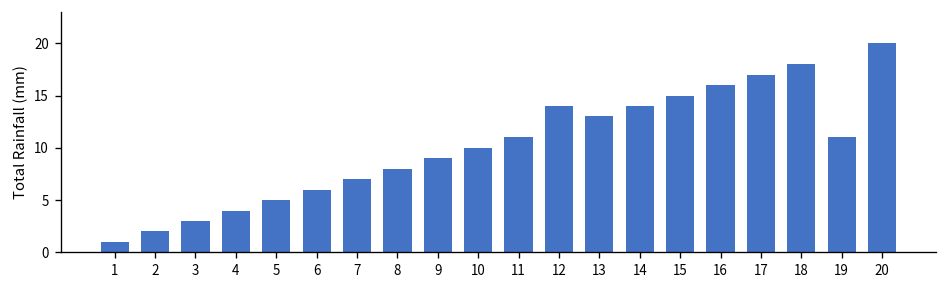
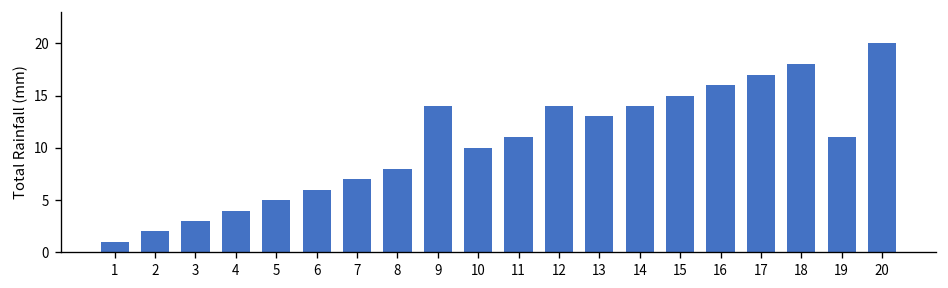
  {
    "1": 1,
    "2": 2,
    "3": 3,
    "4": 4,
    "5": 5,
    "6": 6,
    "7": 7,
    "8": 8,
-   "9": 9,
+   "9": 14,
    "10": 10,
    "11": 11,
    "12": 14,
    "13": 13,
    "14": 14,
    "15": 15,
    "16": 16,
    "17": 17,
    "18": 18,
    "19": 11,
    "20": 20
  }
